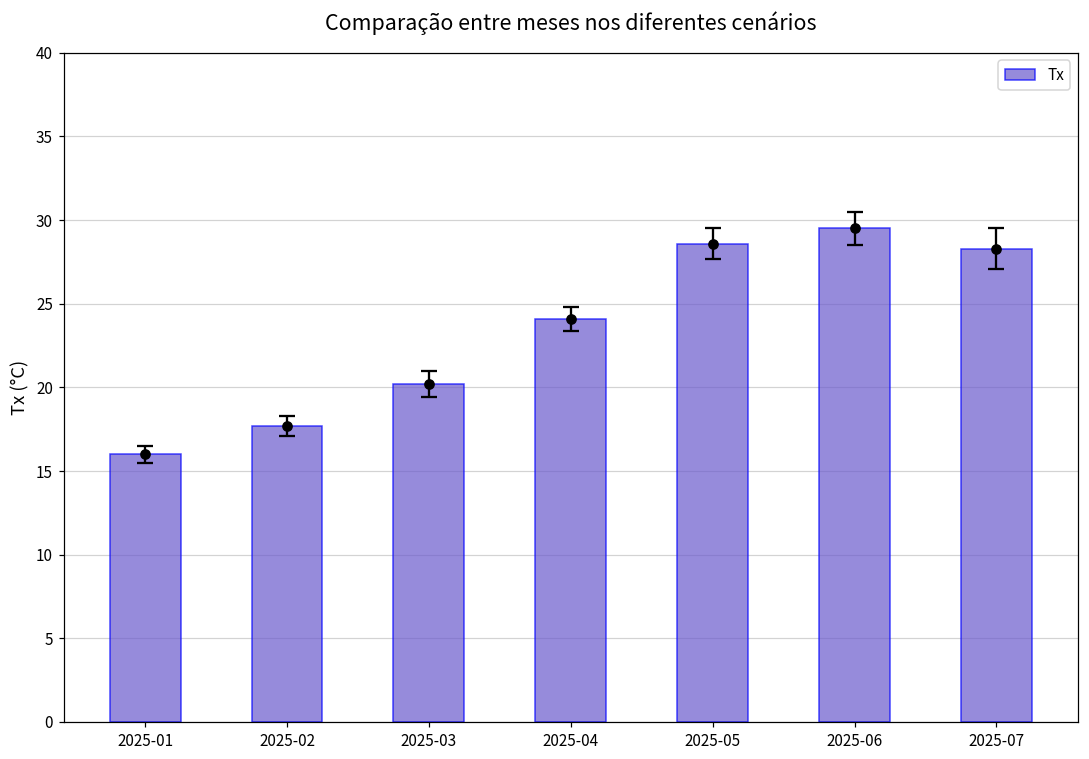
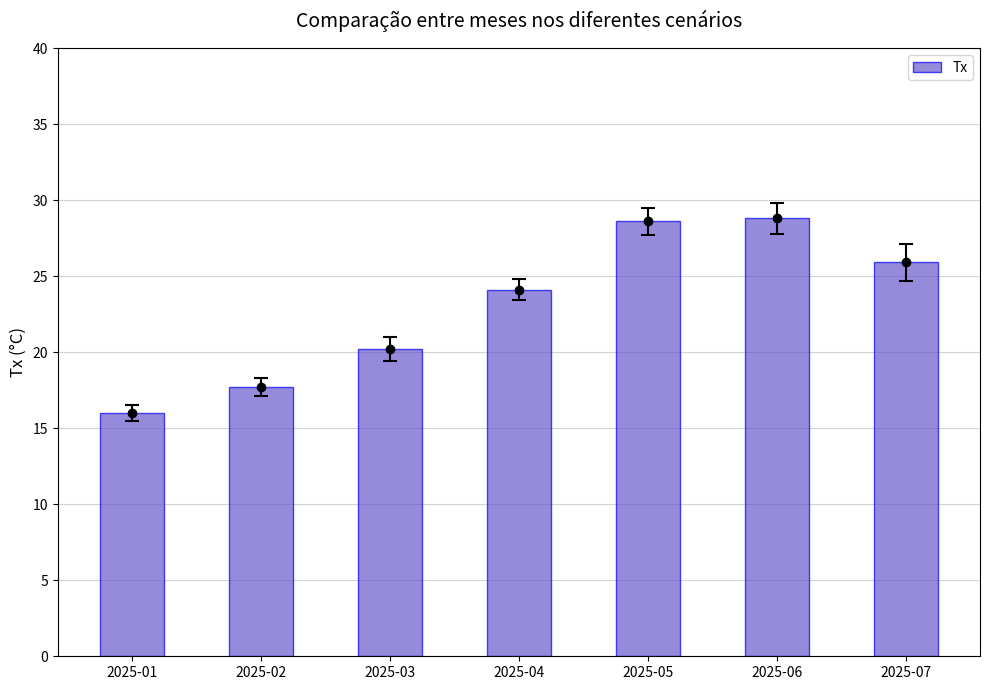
  {
    "Tx": {
      "2025-01": 16.0,
      "2025-02": 17.7,
      "2025-03": 20.2,
      "2025-04": 24.1,
      "2025-05": 28.6,
-     "2025-06": 29.5,
-     "2025-07": 28.3
+     "2025-06": 28.8,
+     "2025-07": 25.9
    }
  }
